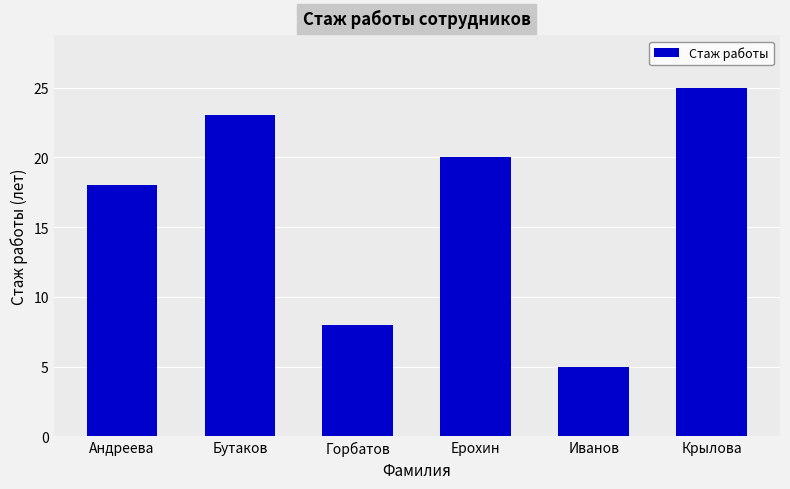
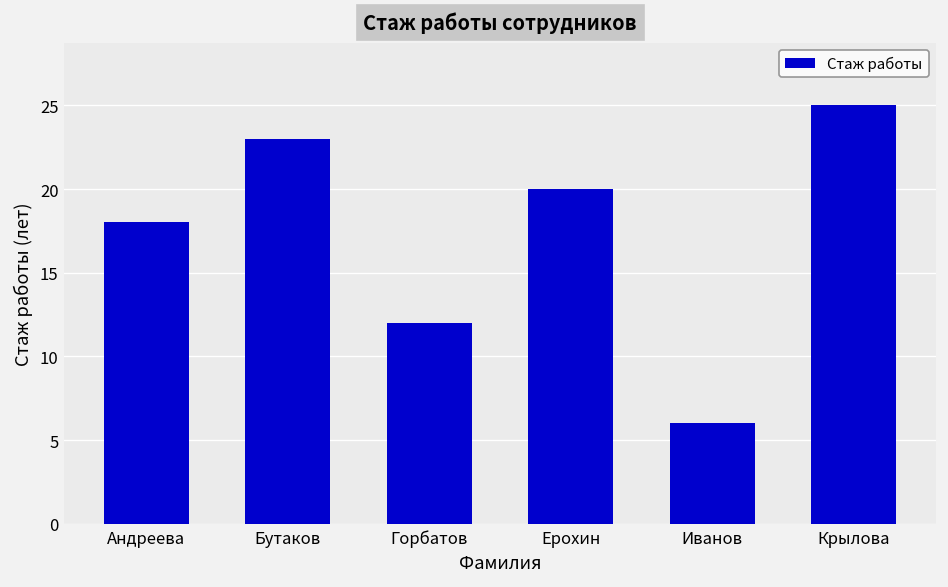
  {
    "Андреева": 18,
    "Бутаков": 23,
-   "Горбатов": 8,
+   "Горбатов": 12,
    "Ерохин": 20,
-   "Иванов": 5,
+   "Иванов": 6,
    "Крылова": 25
  }
